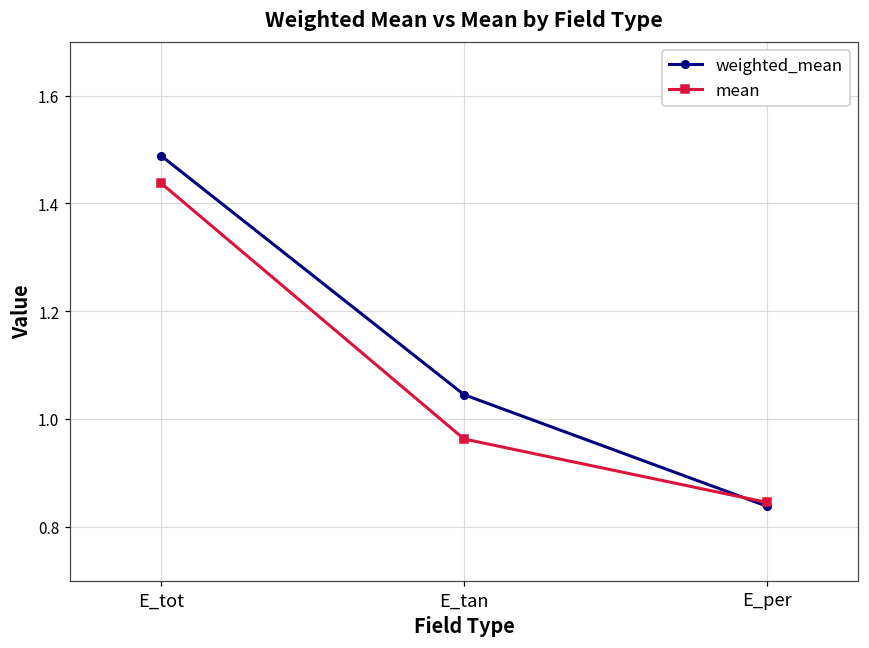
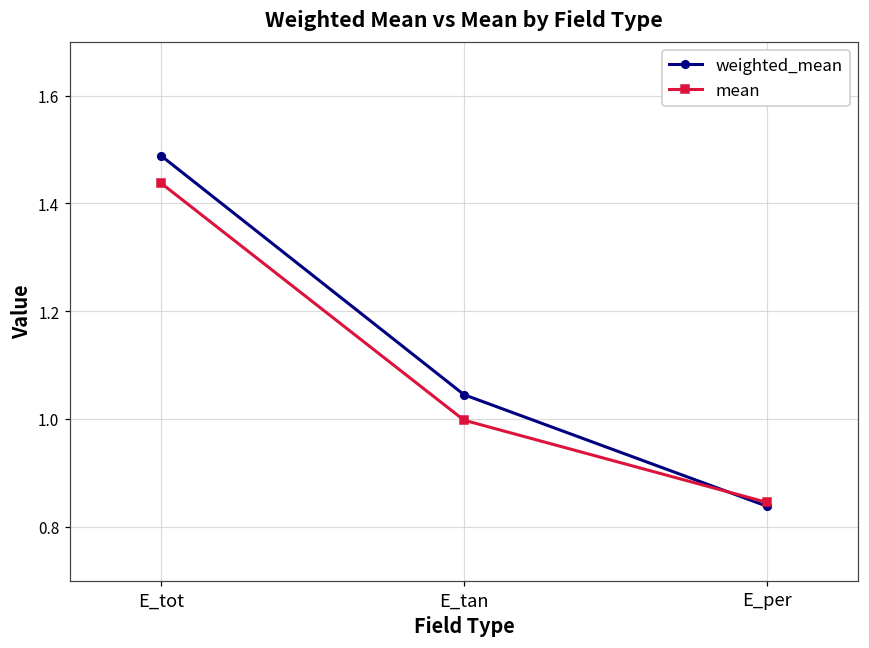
  {
    "weighted_mean": {
      "E_tot": 1.49,
      "E_tan": 1.05,
      "E_per": 0.84
    },
    "mean": {
      "E_tot": 1.44,
-     "E_tan": 0.96,
+     "E_tan": 1.00,
      "E_per": 0.85
    }
  }
